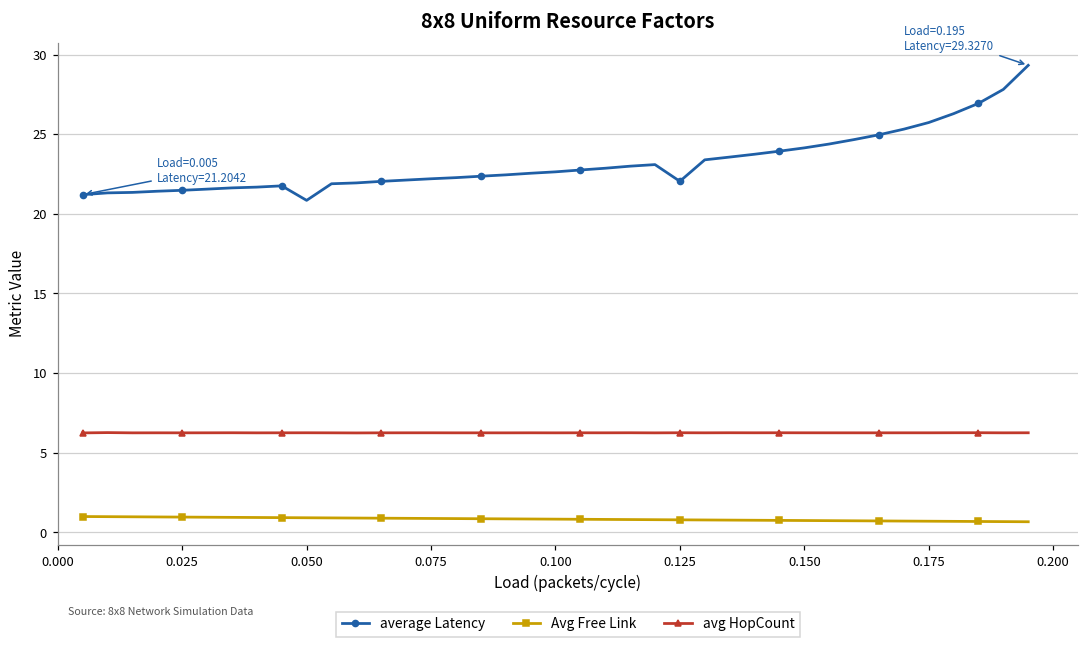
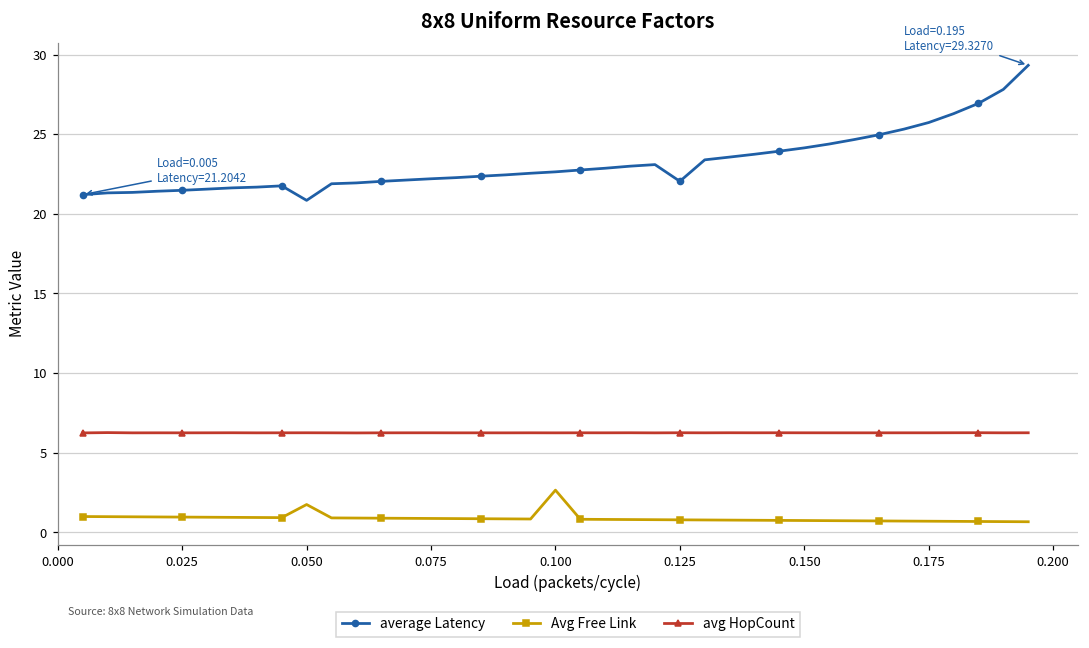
  {
    "average Latency": {
      "0.050": 20.8,
      "0.075": 22.2,
      "0.100": 22.6,
      "0.125": 22.0,
      "0.150": 24.1,
      "0.175": 25.7
    },
    "Avg Free Link": {
      "0.025": 1.0,
-     "0.050": 0.9,
+     "0.050": 1.7,
      "0.075": 0.9,
-     "0.100": 0.8,
+     "0.100": 2.6,
      "0.125": 0.8,
      "0.150": 0.7,
      "0.175": 0.7
    },
    "avg HopCount": {
      "0.025": 6.2,
      "0.050": 6.3,
      "0.075": 6.3,
      "0.100": 6.2,
      "0.125": 6.3,
      "0.150": 6.3,
      "0.175": 6.2
    }
  }
